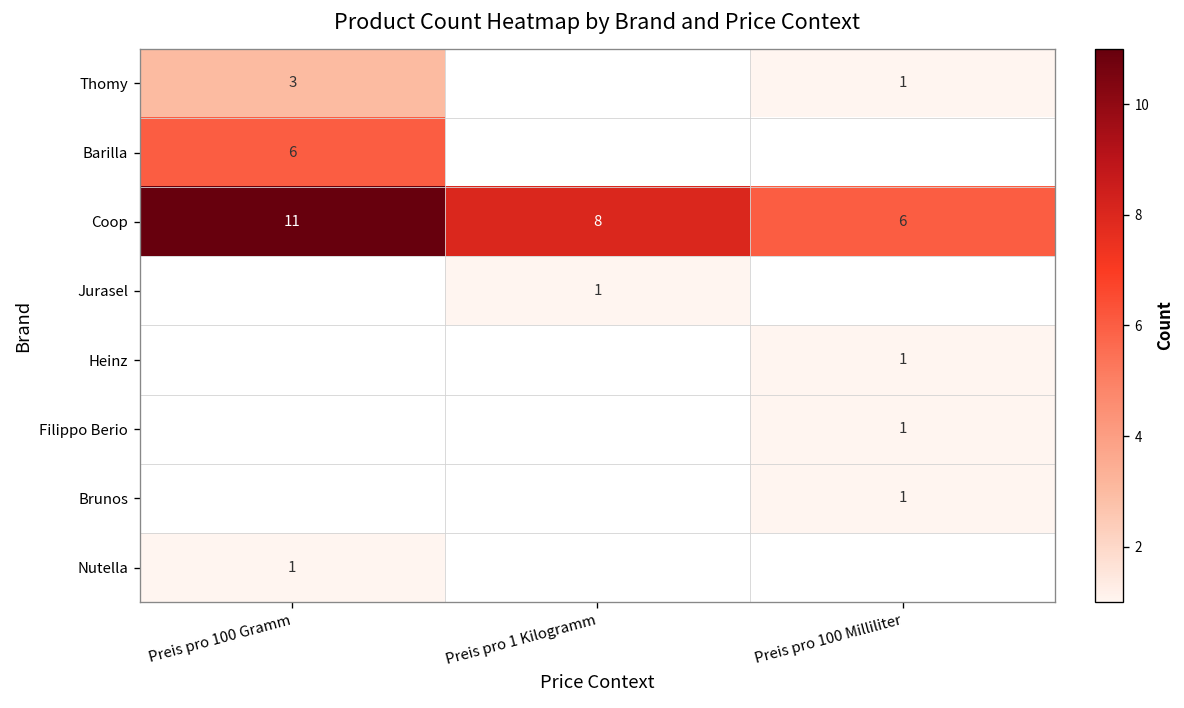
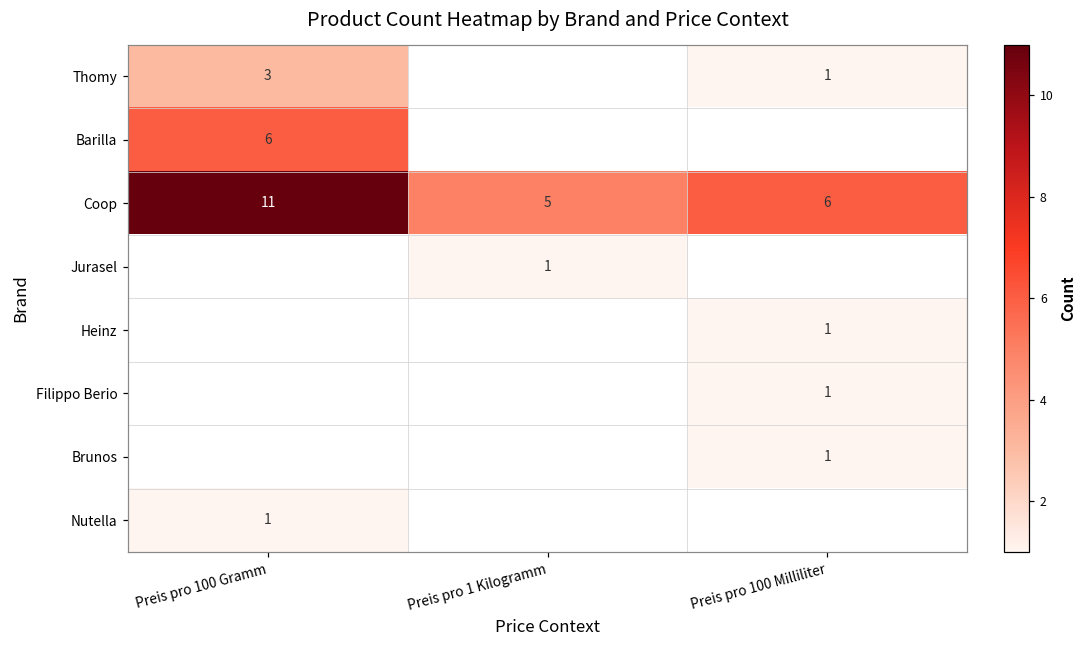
  {
    "Thomy": {
      "Preis pro 100 Gramm": 3,
      "Preis pro 100 Milliliter": 1
    },
    "Barilla": {
      "Preis pro 100 Gramm": 6
    },
    "Coop": {
      "Preis pro 100 Gramm": 11,
-     "Preis pro 1 Kilogramm": 8,
+     "Preis pro 1 Kilogramm": 5,
      "Preis pro 100 Milliliter": 6
    },
    "Jurasel": {
      "Preis pro 1 Kilogramm": 1
    },
    "Heinz": {
      "Preis pro 100 Milliliter": 1
    },
    "Filippo Berio": {
      "Preis pro 100 Milliliter": 1
    },
    "Brunos": {
      "Preis pro 100 Milliliter": 1
    },
    "Nutella": {
      "Preis pro 100 Gramm": 1
    }
  }
